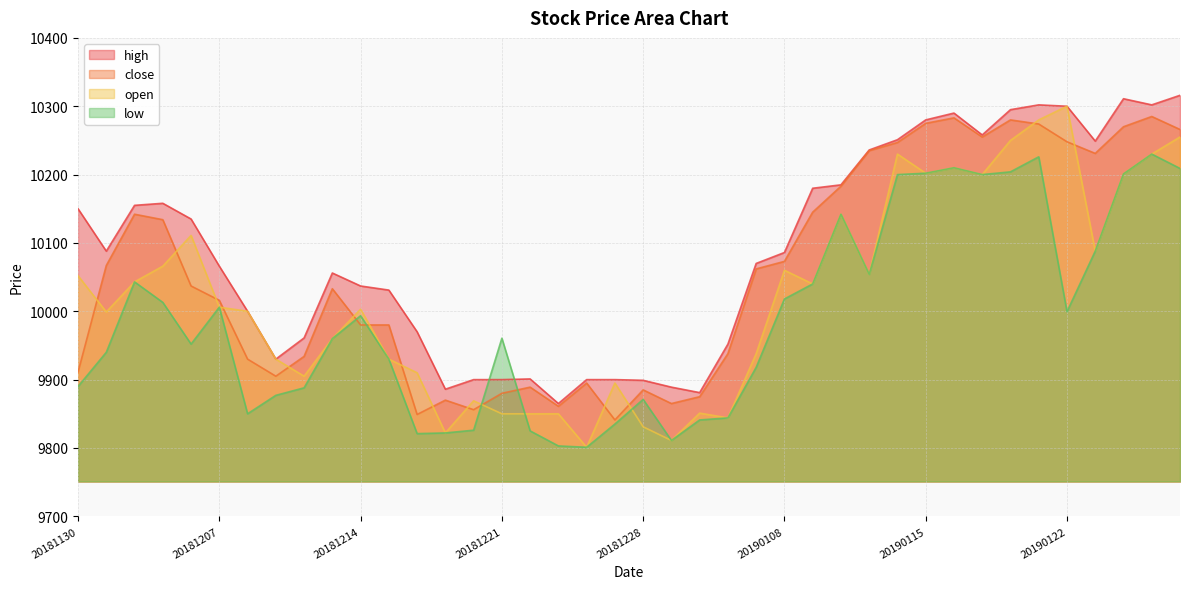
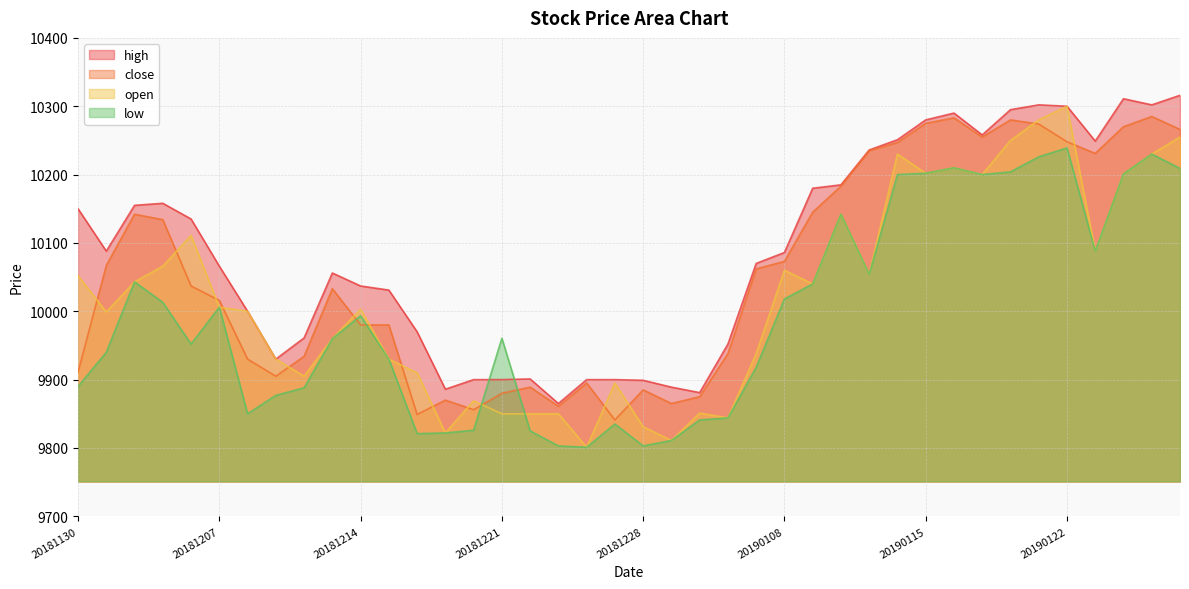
  {
    "low": {
      "20181130": 9890,
      "20181214": 9990,
      "20181221": 9960,
-     "20181228": 9870,
+     "20181228": 9800,
      "20190108": 10020,
-     "20190122": 10000
+     "20190122": 10240
    }
  }
